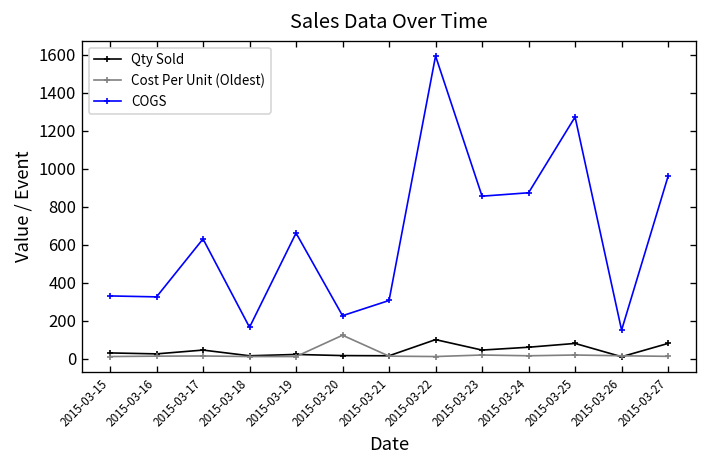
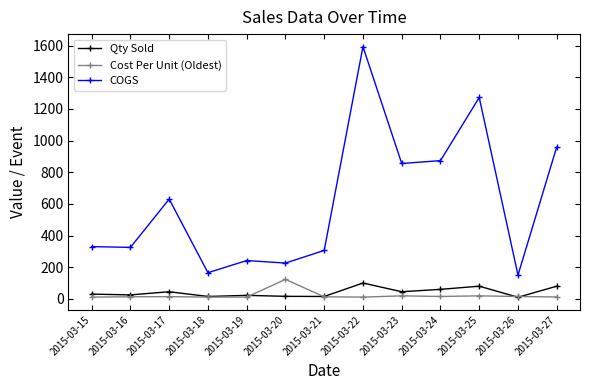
  {
    "Qty Sold": {
      "2015-03-15": 30,
      "2015-03-17": 50,
      "2015-03-20": 20,
      "2015-03-22": 100,
      "2015-03-23": 50,
      "2015-03-24": 60,
      "2015-03-25": 80,
      "2015-03-27": 80
    },
    "Cost Per Unit (Oldest)": {
      "2015-03-15": 10,
      "2015-03-17": 10,
      "2015-03-20": 120,
      "2015-03-22": 10,
      "2015-03-23": 20,
      "2015-03-24": 20,
      "2015-03-25": 20,
      "2015-03-27": 10
    },
    "COGS": {
      "2015-03-15": 330,
      "2015-03-16": 330,
      "2015-03-17": 630,
      "2015-03-18": 170,
-     "2015-03-19": 660,
+     "2015-03-19": 240,
      "2015-03-20": 230,
      "2015-03-21": 310,
      "2015-03-22": 1590,
      "2015-03-23": 860,
      "2015-03-24": 870,
      "2015-03-25": 1270,
      "2015-03-26": 150,
      "2015-03-27": 960
    }
  }
